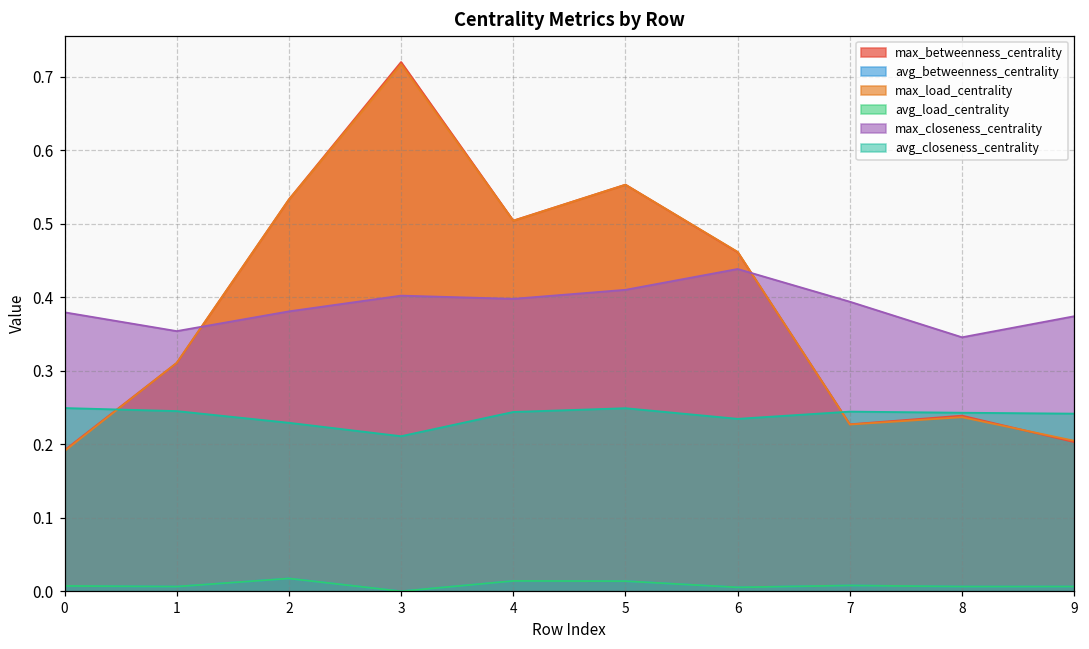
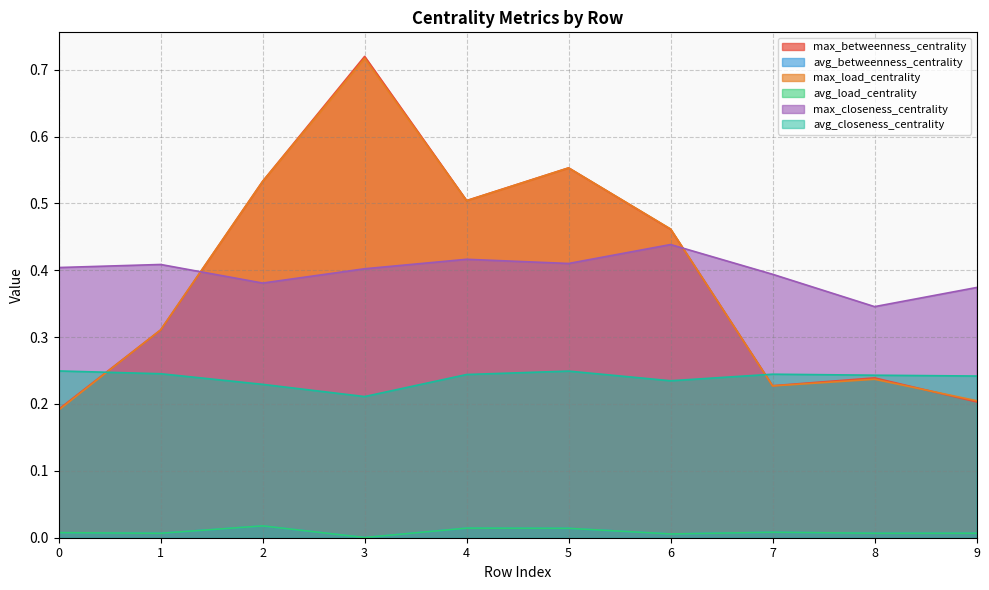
  {
    "max_closeness_centrality": {
-     "0": 0.38,
-     "1": 0.35,
+     "0": 0.40,
+     "1": 0.41,
      "2": 0.38,
      "3": 0.40,
-     "4": 0.40,
+     "4": 0.42,
      "5": 0.41,
      "6": 0.44,
      "7": 0.39,
      "8": 0.35,
      "9": 0.37
    }
  }
